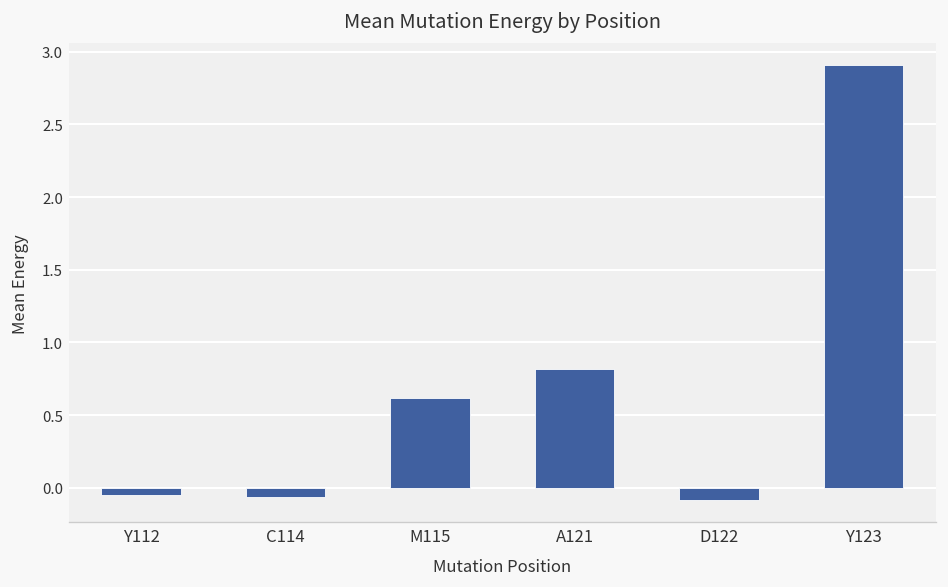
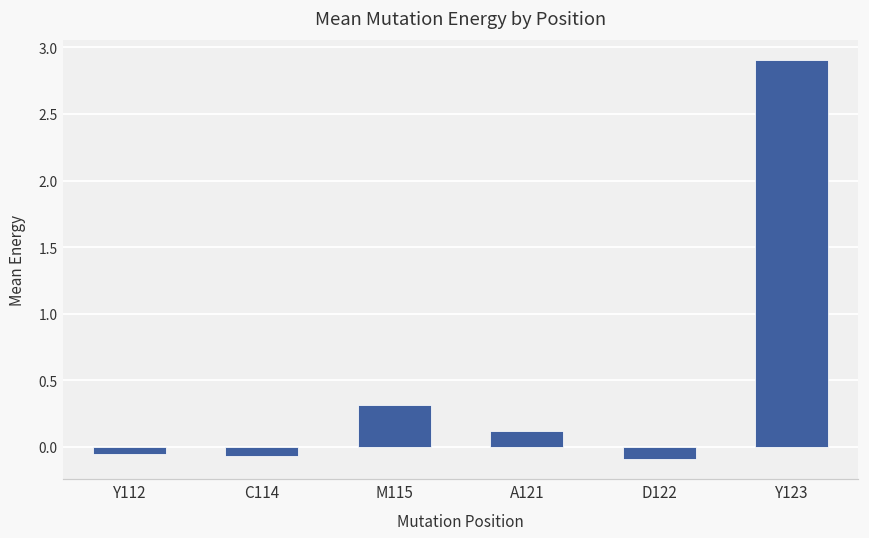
  {
    "Y112": -0.05,
    "C114": -0.07,
-   "M115": 0.62,
-   "A121": 0.82,
+   "M115": 0.31,
+   "A121": 0.12,
    "D122": -0.09,
    "Y123": 2.91
  }
